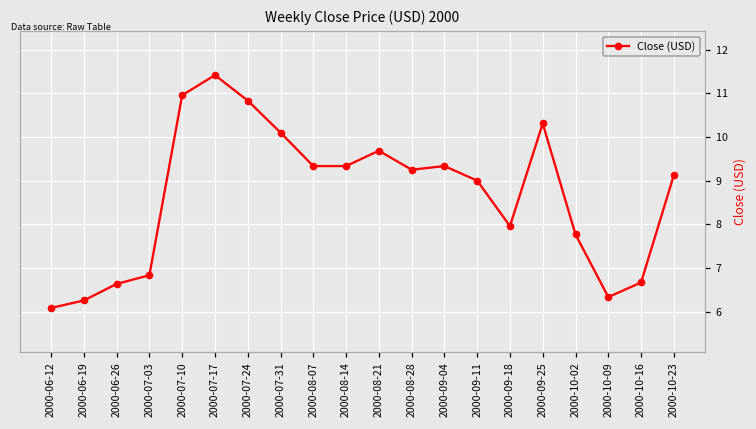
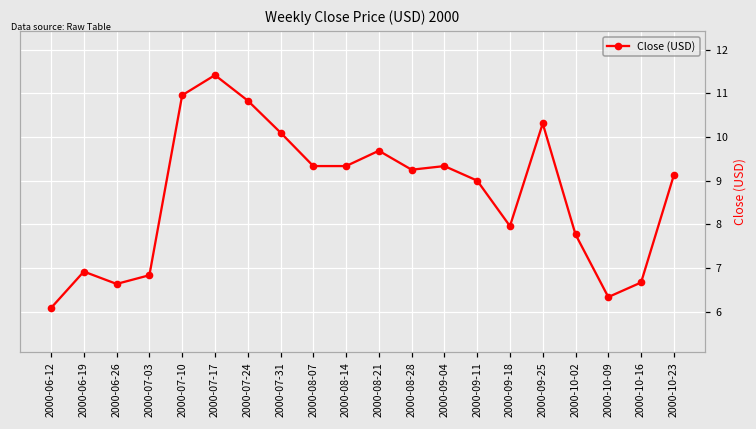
  {
    "2000-06-12": 6.1,
-   "2000-06-19": 6.3,
+   "2000-06-19": 6.9,
    "2000-06-26": 6.6,
    "2000-07-03": 6.8,
    "2000-07-10": 11.0,
    "2000-07-17": 11.4,
    "2000-07-24": 10.8,
    "2000-07-31": 10.1,
    "2000-08-07": 9.3,
    "2000-08-14": 9.3,
    "2000-08-21": 9.7,
    "2000-08-28": 9.3,
    "2000-09-04": 9.3,
    "2000-09-11": 9.0,
    "2000-09-18": 8.0,
    "2000-09-25": 10.3,
    "2000-10-02": 7.8,
    "2000-10-09": 6.3,
    "2000-10-16": 6.7,
    "2000-10-23": 9.1
  }
